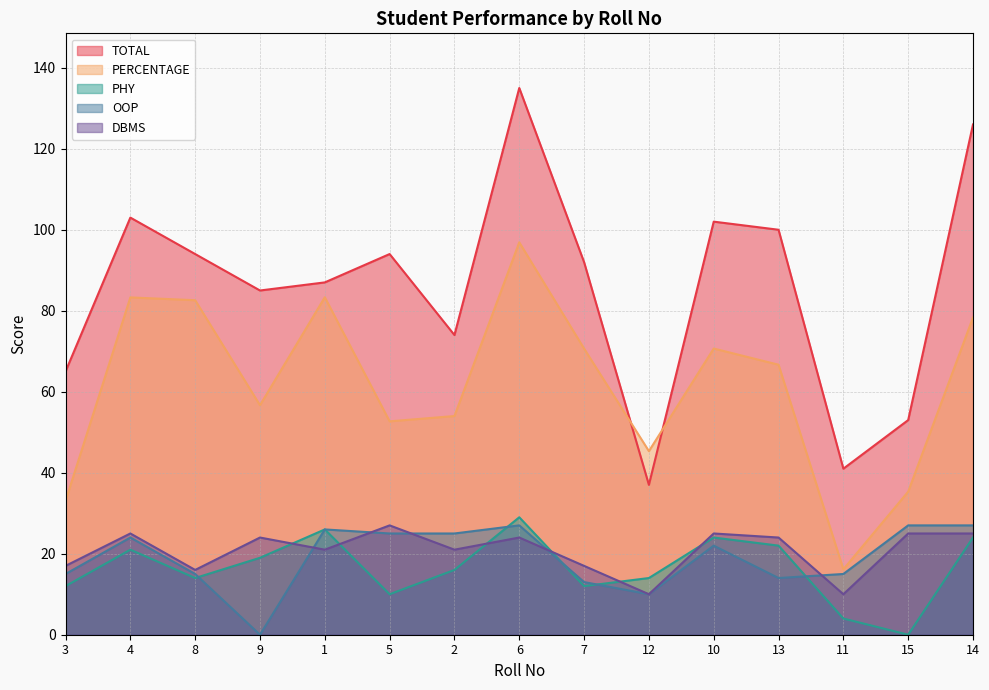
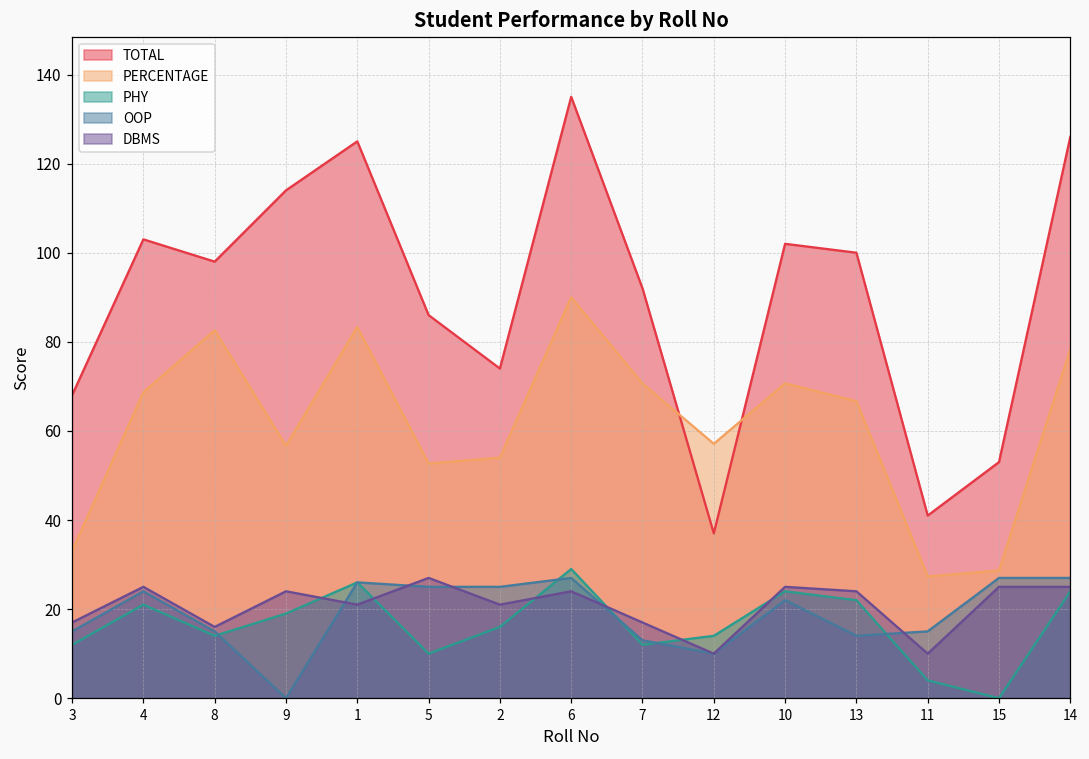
  {
    "TOTAL": {
-     "3": 65,
+     "3": 68,
      "4": 103,
-     "8": 94,
-     "9": 85,
-     "1": 87,
-     "5": 94,
+     "8": 98,
+     "9": 114,
+     "1": 125,
+     "5": 86,
      "2": 74,
      "6": 135,
      "7": 92,
      "12": 37,
      "10": 102,
      "13": 100,
      "11": 41,
      "15": 53,
      "14": 126
    },
    "PERCENTAGE": {
      "3": 33,
-     "4": 83,
+     "4": 69,
      "8": 83,
      "9": 57,
      "1": 83,
      "5": 53,
      "2": 54,
-     "6": 97,
+     "6": 90,
      "7": 71,
-     "12": 45,
+     "12": 57,
      "10": 71,
      "13": 67,
-     "11": 16,
-     "15": 35,
+     "11": 27,
+     "15": 29,
      "14": 78
    }
  }
